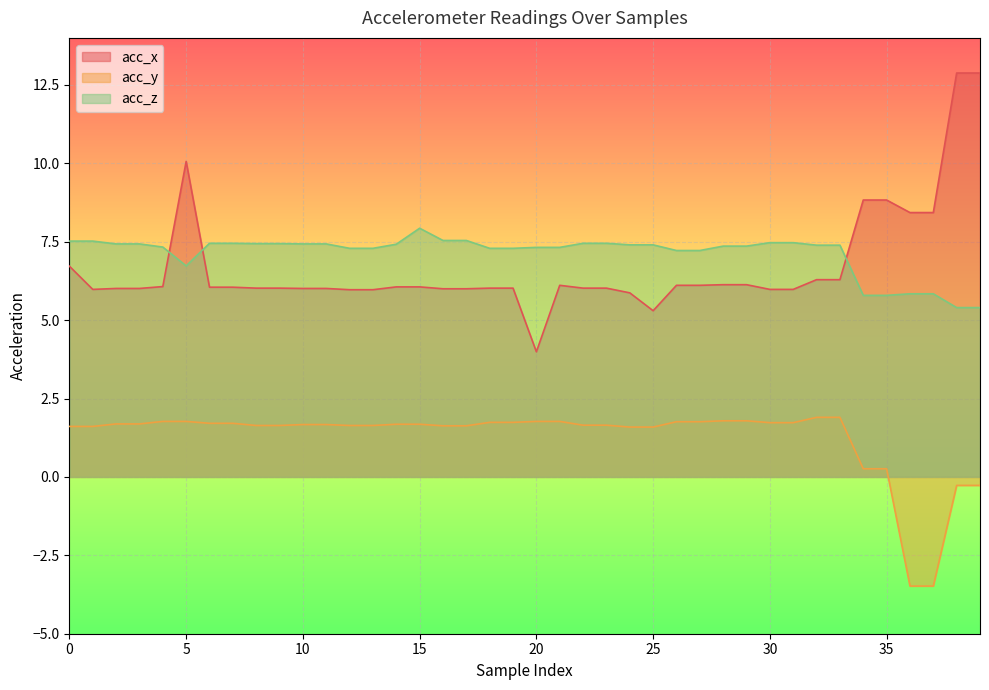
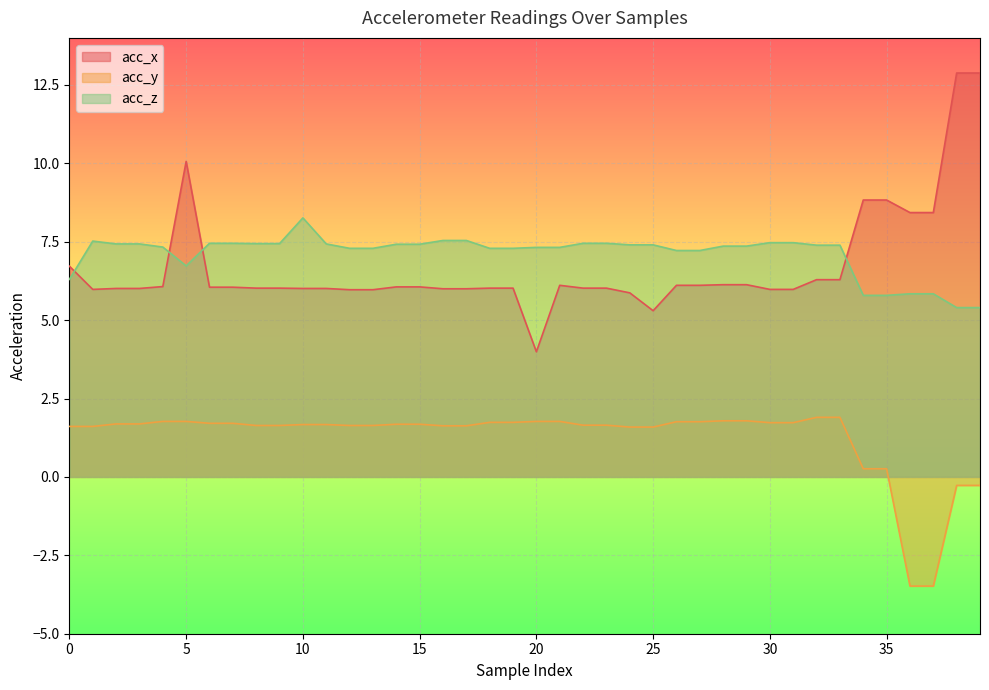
  {
    "acc_x": {
      "0": 6.7,
      "5": 10.1,
      "10": 6.0,
      "15": 6.1,
      "20": 4.0,
      "25": 5.3,
      "30": 6.0,
      "35": 8.8
    },
    "acc_z": {
-     "0": 7.5,
+     "0": 6.3,
      "5": 6.7,
-     "10": 7.4,
-     "15": 7.9,
+     "10": 8.3,
+     "15": 7.4,
      "20": 7.3,
      "25": 7.4,
      "30": 7.5,
      "35": 5.8
    }
  }
